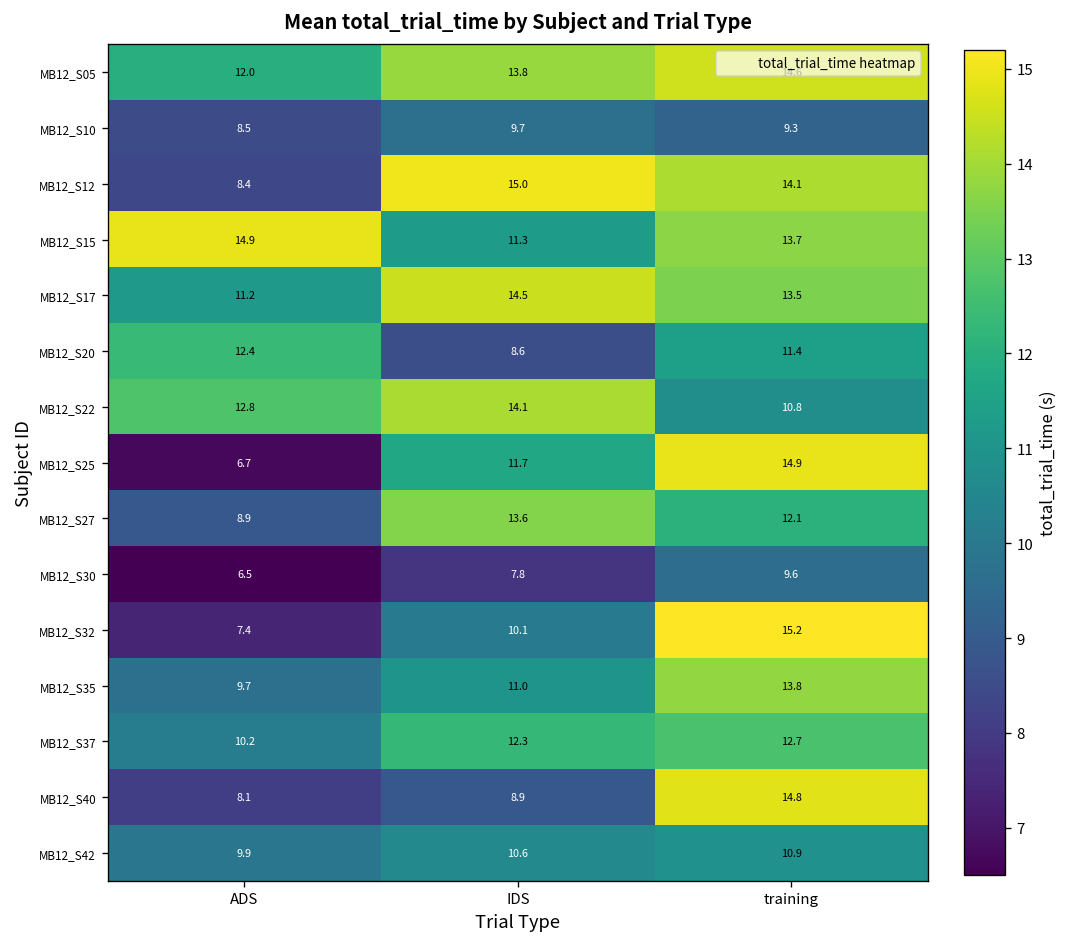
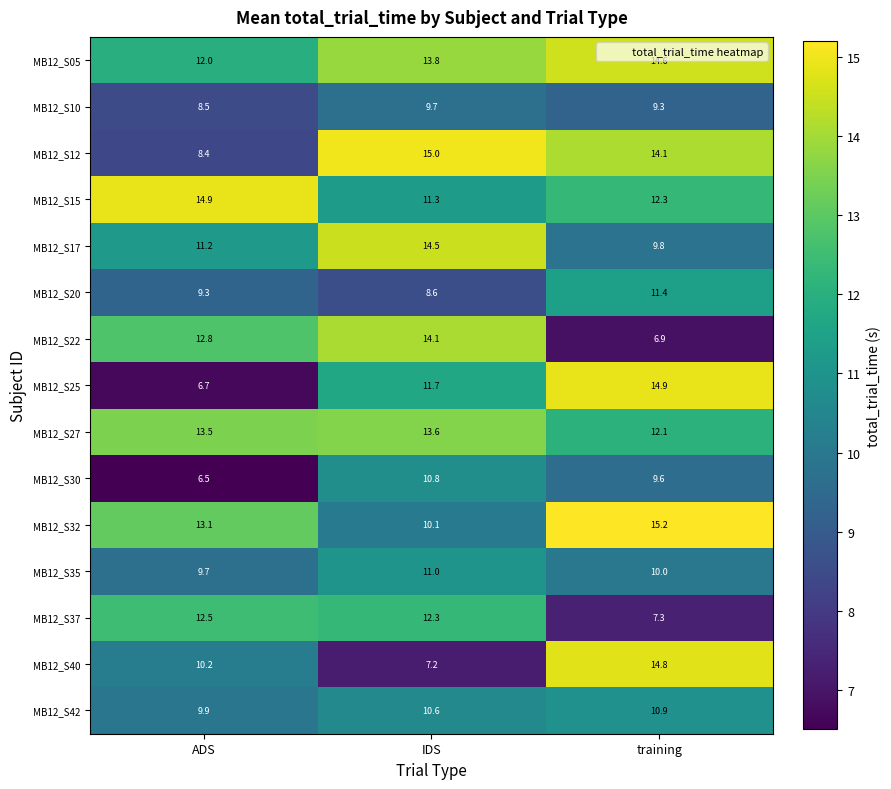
  {
    "MB12_S05": {
      "ADS": 12.0,
      "IDS": 13.8
    },
    "MB12_S10": {
      "ADS": 8.5,
      "IDS": 9.7,
      "training": 9.3
    },
    "MB12_S12": {
      "ADS": 8.4,
      "IDS": 15.0,
      "training": 14.1
    },
    "MB12_S15": {
      "ADS": 14.9,
      "IDS": 11.3,
-     "training": 13.7
+     "training": 12.3
    },
    "MB12_S17": {
      "ADS": 11.2,
      "IDS": 14.5,
-     "training": 13.5
+     "training": 9.8
    },
    "MB12_S20": {
-     "ADS": 12.4,
+     "ADS": 9.3,
      "IDS": 8.6,
      "training": 11.4
    },
    "MB12_S22": {
      "ADS": 12.8,
      "IDS": 14.1,
-     "training": 10.8
+     "training": 6.9
    },
    "MB12_S25": {
      "ADS": 6.7,
      "IDS": 11.7,
      "training": 14.9
    },
    "MB12_S27": {
-     "ADS": 8.9,
+     "ADS": 13.5,
      "IDS": 13.6,
      "training": 12.1
    },
    "MB12_S30": {
      "ADS": 6.5,
-     "IDS": 7.8,
+     "IDS": 10.8,
      "training": 9.6
    },
    "MB12_S32": {
-     "ADS": 7.4,
+     "ADS": 13.1,
      "IDS": 10.1,
      "training": 15.2
    },
    "MB12_S35": {
      "ADS": 9.7,
      "IDS": 11.0,
-     "training": 13.8
+     "training": 10.0
    },
    "MB12_S37": {
-     "ADS": 10.2,
+     "ADS": 12.5,
      "IDS": 12.3,
-     "training": 12.7
+     "training": 7.3
    },
    "MB12_S40": {
-     "ADS": 8.1,
-     "IDS": 8.9,
+     "ADS": 10.2,
+     "IDS": 7.2,
      "training": 14.8
    },
    "MB12_S42": {
      "ADS": 9.9,
      "IDS": 10.6,
      "training": 10.9
    }
  }
